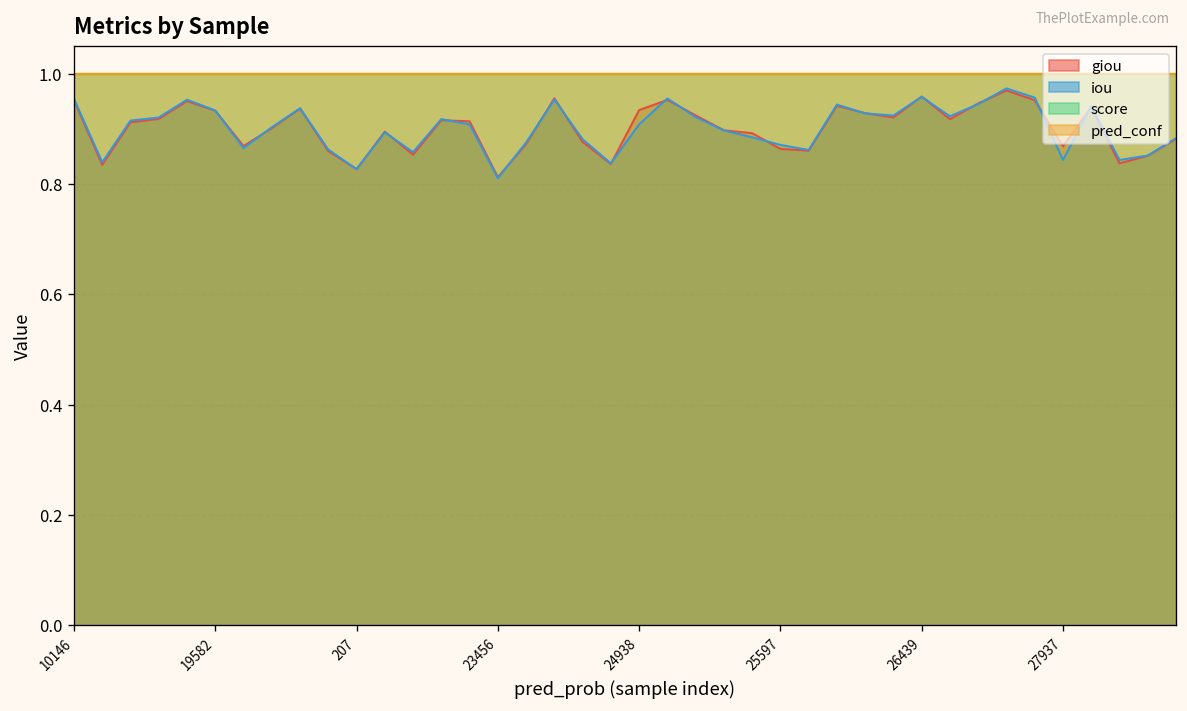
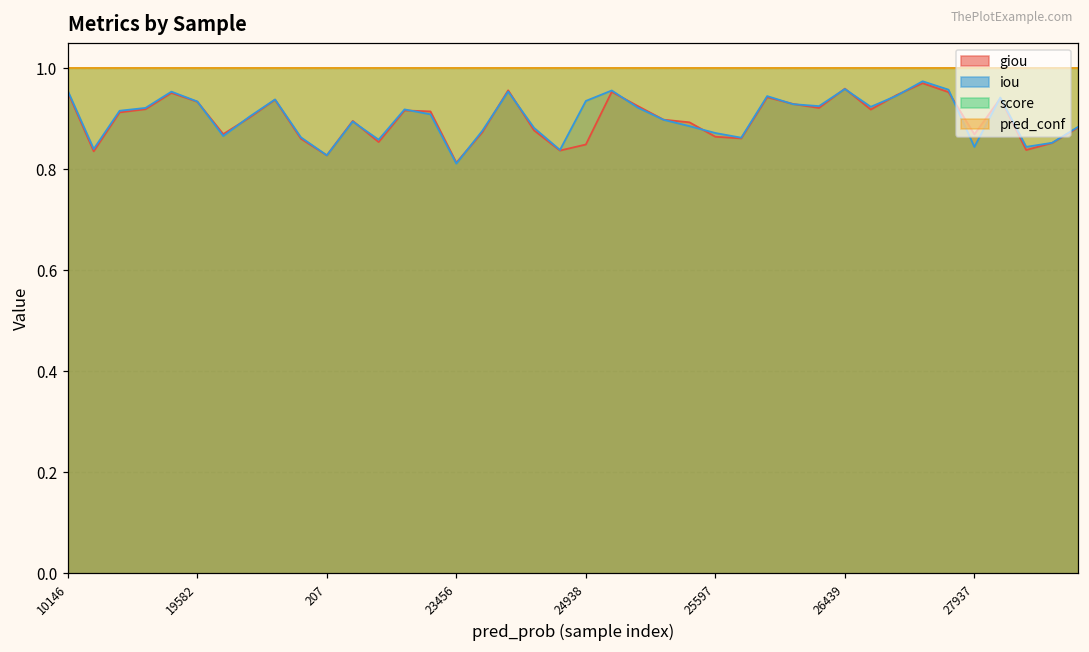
  {
    "giou": {
-     "24938": 0.93,
+     "24938": 0.85,
      "25597": 0.86
    },
    "iou": {
-     "24938": 0.91,
+     "24938": 0.93,
      "25597": 0.87,
      "27937": 0.84
    },
    "pred_conf": {
      "10146": 1.00,
      "19582": 1.00,
      "207": 1.00,
      "23456": 1.00,
      "24938": 1.00,
      "25597": 1.00,
      "26439": 1.00
    }
  }
